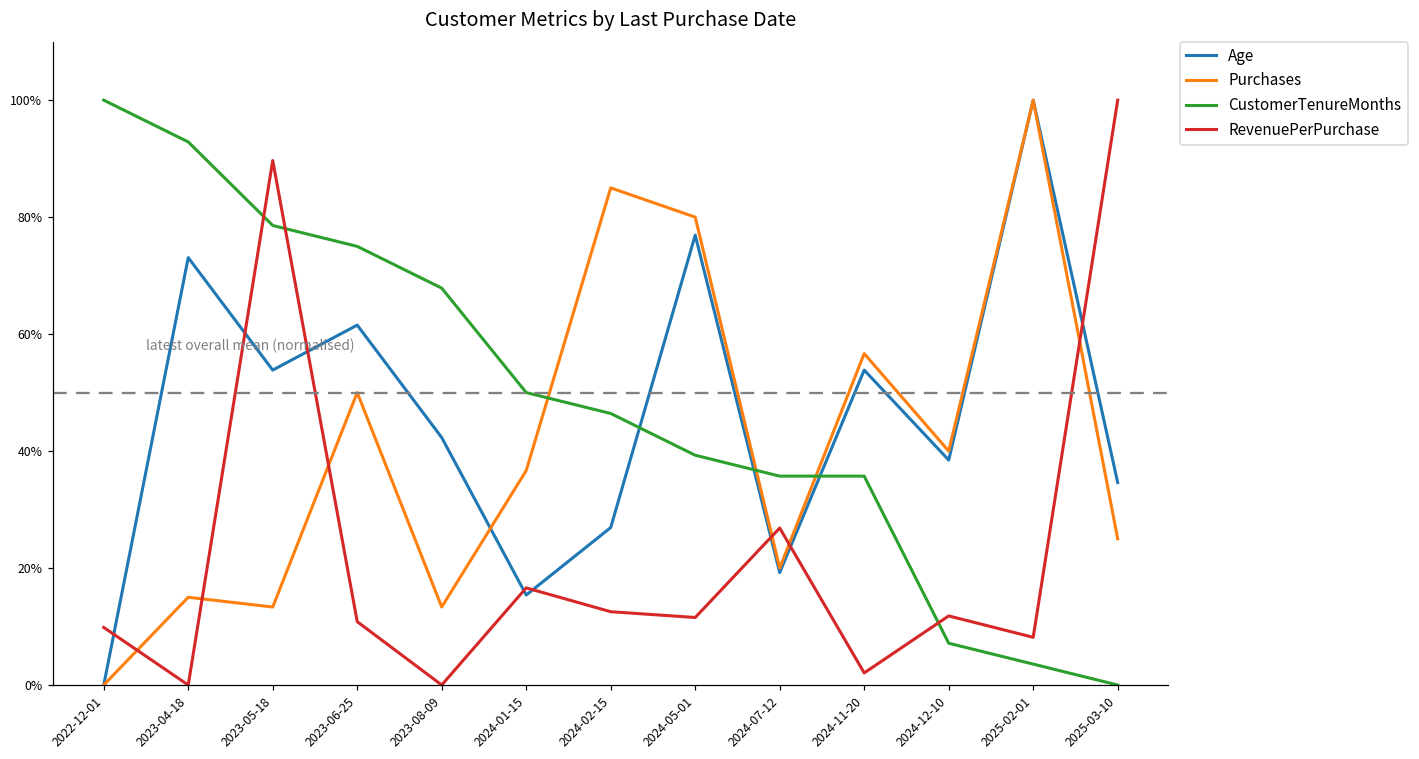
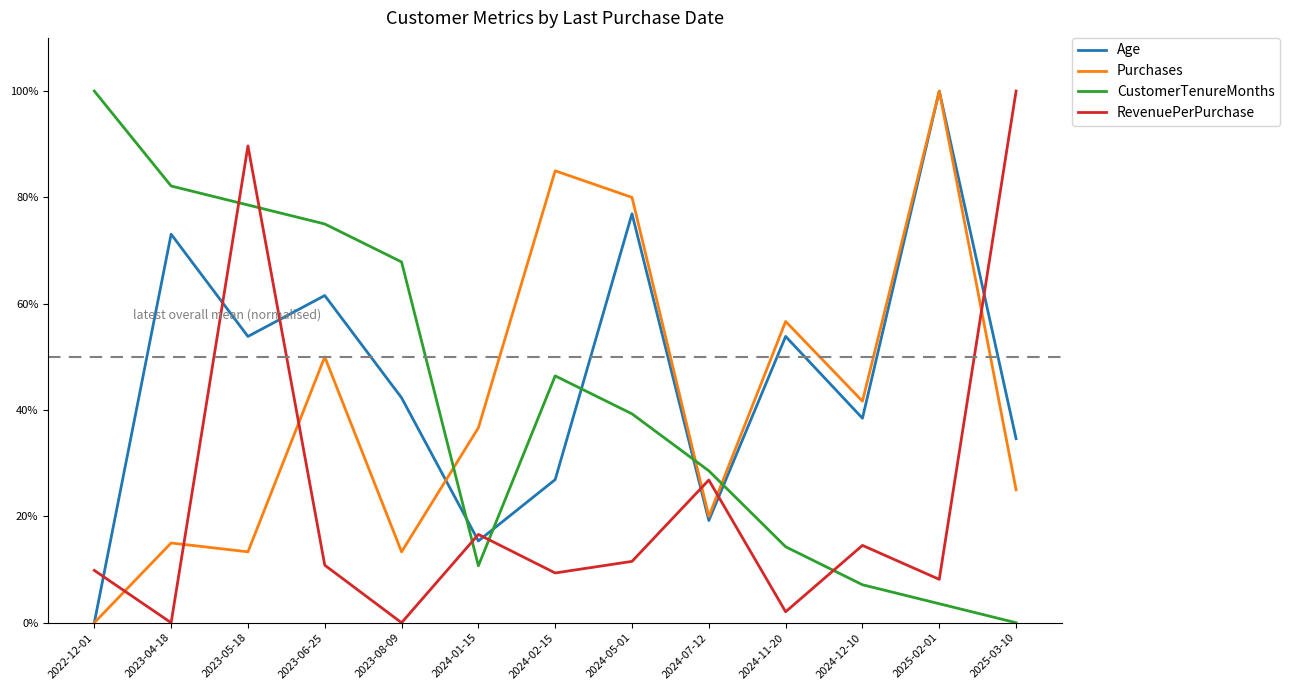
  {
    "Age": {
      "2023-04-18": "73%",
      "2023-05-18": "54%",
      "2023-06-25": "62%",
      "2023-08-09": "42%",
      "2024-01-15": "15%",
      "2024-02-15": "27%",
      "2024-05-01": "77%",
      "2024-07-12": "19%",
      "2024-11-20": "54%",
      "2024-12-10": "38%",
      "2025-03-10": "35%"
    },
    "Purchases": {
      "2023-04-18": "15%",
      "2023-05-18": "13%",
      "2023-06-25": "50%",
      "2023-08-09": "13%",
      "2024-01-15": "37%",
      "2024-02-15": "85%",
      "2024-05-01": "80%",
      "2024-07-12": "20%",
      "2024-11-20": "57%",
-     "2024-12-10": "40%",
+     "2024-12-10": "42%",
      "2025-03-10": "25%"
    },
    "CustomerTenureMonths": {
      "2022-12-01": "100%",
-     "2023-04-18": "93%",
+     "2023-04-18": "82%",
      "2023-05-18": "79%",
      "2023-06-25": "75%",
      "2023-08-09": "68%",
-     "2024-01-15": "50%",
+     "2024-01-15": "11%",
      "2024-02-15": "46%",
      "2024-05-01": "39%",
-     "2024-07-12": "36%",
-     "2024-11-20": "36%",
+     "2024-07-12": "29%",
+     "2024-11-20": "14%",
      "2024-12-10": "7%",
      "2025-02-01": "4%",
      "2025-03-10": "0%"
    },
    "RevenuePerPurchase": {
      "2022-12-01": "10%",
      "2023-04-18": "0%",
      "2023-05-18": "90%",
      "2023-06-25": "11%",
      "2023-08-09": "0%",
      "2024-01-15": "17%",
-     "2024-02-15": "13%",
+     "2024-02-15": "9%",
      "2024-05-01": "12%",
      "2024-07-12": "27%",
      "2024-11-20": "2%",
-     "2024-12-10": "12%",
+     "2024-12-10": "15%",
      "2025-02-01": "8%",
      "2025-03-10": "100%"
    }
  }
